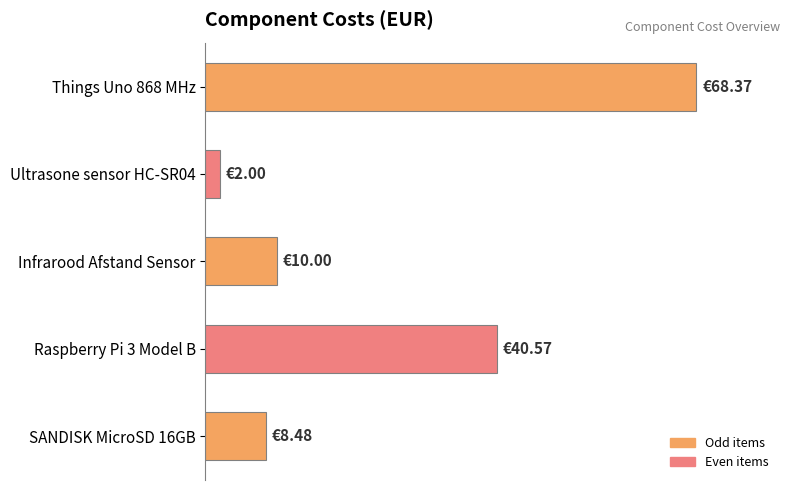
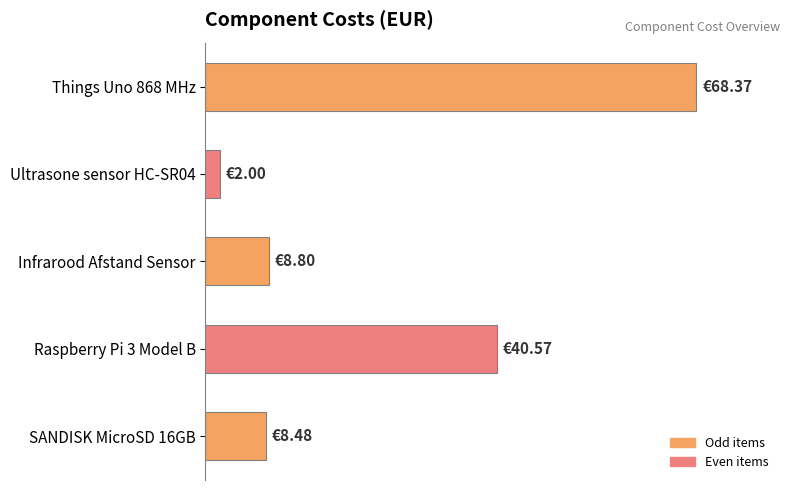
  {
    "Things Uno 868 MHz": "€68.37",
    "Ultrasone sensor HC-SR04": "€2.00",
-   "Infrarood Afstand Sensor": "€10.00",
+   "Infrarood Afstand Sensor": "€8.80",
    "Raspberry Pi 3 Model B": "€40.57",
    "SANDISK MicroSD 16GB": "€8.48"
  }
